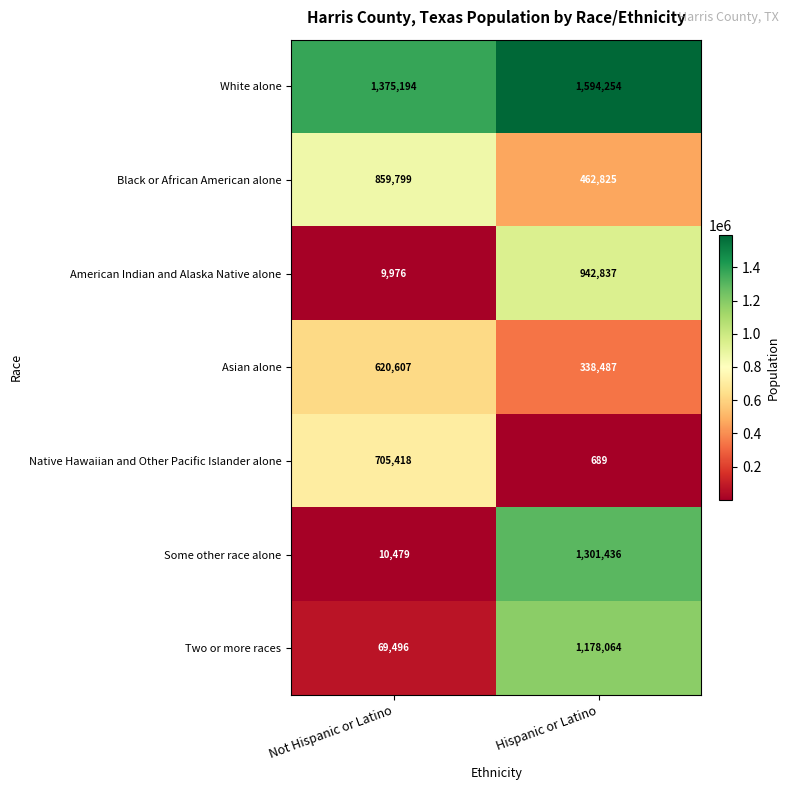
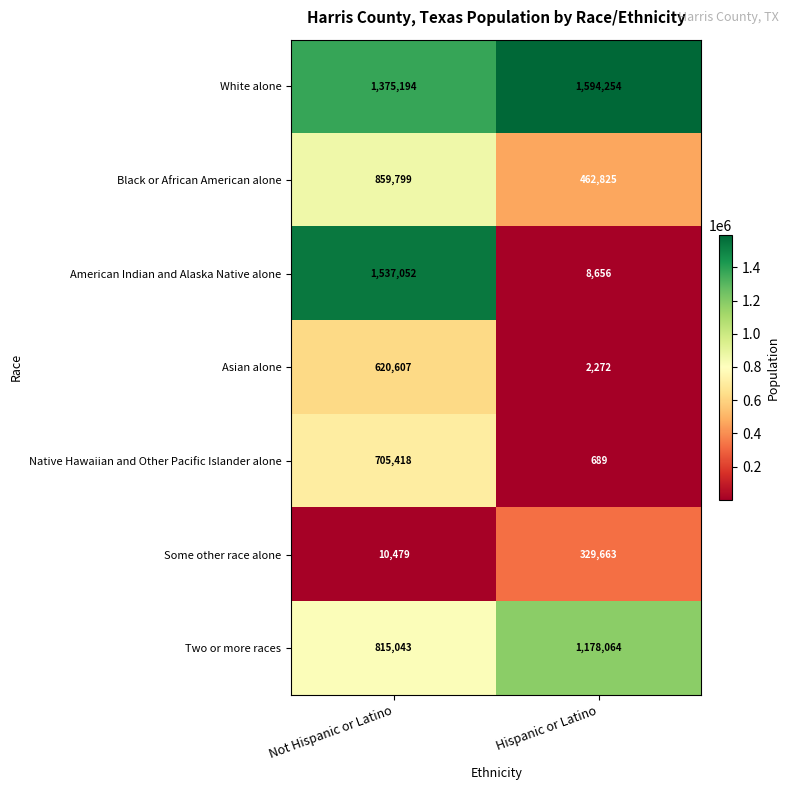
  {
    "White alone": {
      "Not Hispanic or Latino": "1,375,194",
      "Hispanic or Latino": "1,594,254"
    },
    "Black or African American alone": {
      "Not Hispanic or Latino": "859,799",
      "Hispanic or Latino": "462,825"
    },
    "American Indian and Alaska Native alone": {
-     "Not Hispanic or Latino": "9,976",
-     "Hispanic or Latino": "942,837"
+     "Not Hispanic or Latino": "1,537,052",
+     "Hispanic or Latino": "8,656"
    },
    "Asian alone": {
      "Not Hispanic or Latino": "620,607",
-     "Hispanic or Latino": "338,487"
+     "Hispanic or Latino": "2,272"
    },
    "Native Hawaiian and Other Pacific Islander alone": {
      "Not Hispanic or Latino": "705,418",
      "Hispanic or Latino": "689"
    },
    "Some other race alone": {
      "Not Hispanic or Latino": "10,479",
-     "Hispanic or Latino": "1,301,436"
+     "Hispanic or Latino": "329,663"
    },
    "Two or more races": {
-     "Not Hispanic or Latino": "69,496",
+     "Not Hispanic or Latino": "815,043",
      "Hispanic or Latino": "1,178,064"
    }
  }
